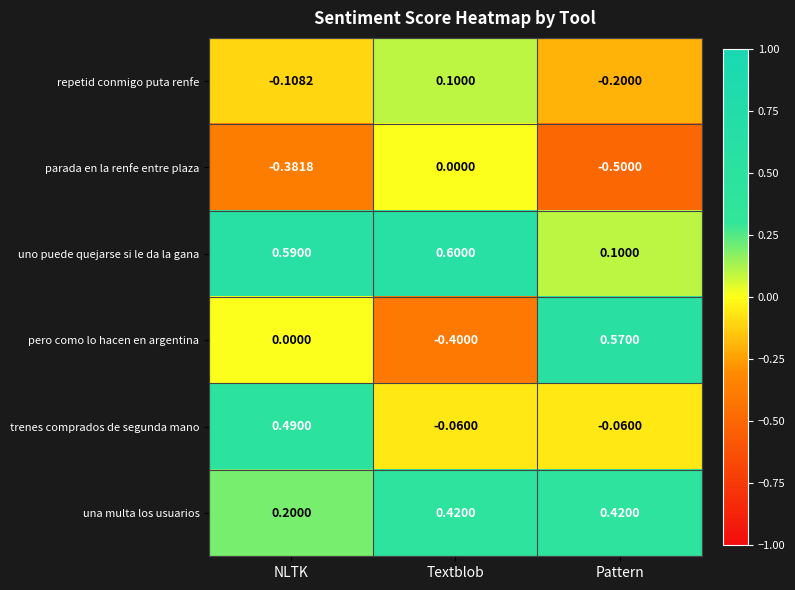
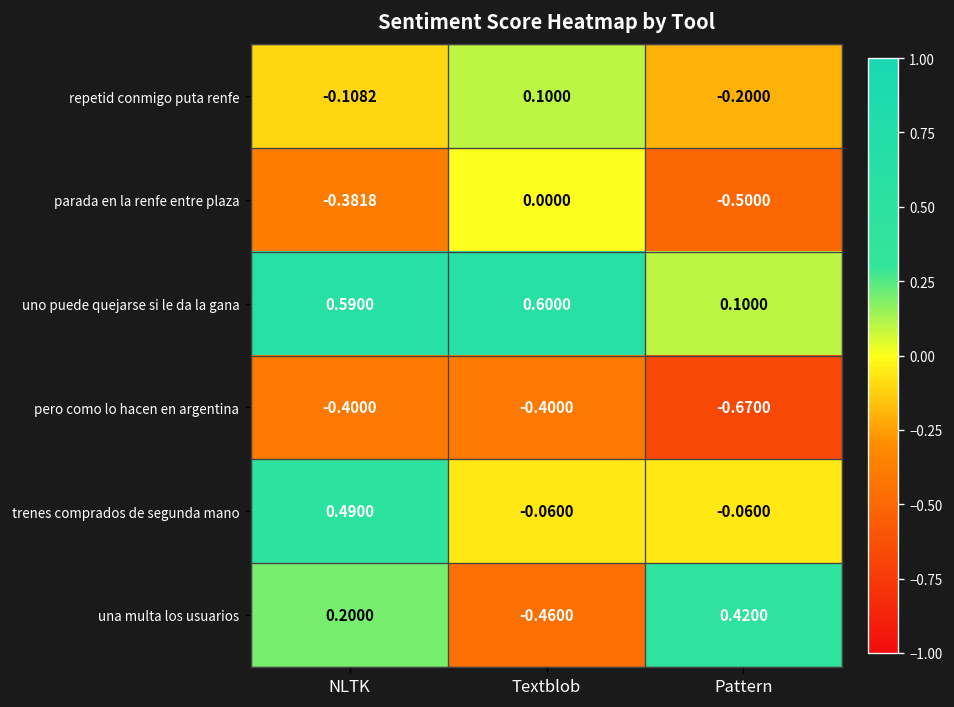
  {
    "repetid conmigo puta renfe": {
      "NLTK": -0.1082,
      "Textblob": 0.1000,
      "Pattern": -0.2000
    },
    "parada en la renfe entre plaza": {
      "NLTK": -0.3818,
      "Textblob": 0.0000,
      "Pattern": -0.5000
    },
    "uno puede quejarse si le da la gana": {
      "NLTK": 0.5900,
      "Textblob": 0.6000,
      "Pattern": 0.1000
    },
    "pero como lo hacen en argentina": {
-     "NLTK": 0.0000,
+     "NLTK": -0.4000,
      "Textblob": -0.4000,
-     "Pattern": 0.5700
+     "Pattern": -0.6700
    },
    "trenes comprados de segunda mano": {
      "NLTK": 0.4900,
      "Textblob": -0.0600,
      "Pattern": -0.0600
    },
    "una multa los usuarios": {
      "NLTK": 0.2000,
-     "Textblob": 0.4200,
+     "Textblob": -0.4600,
      "Pattern": 0.4200
    }
  }
